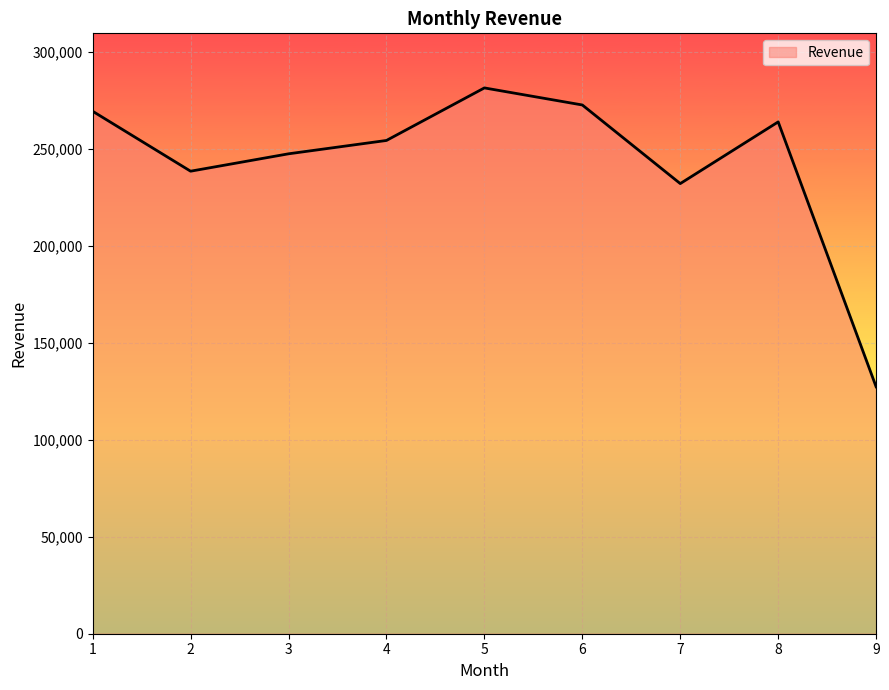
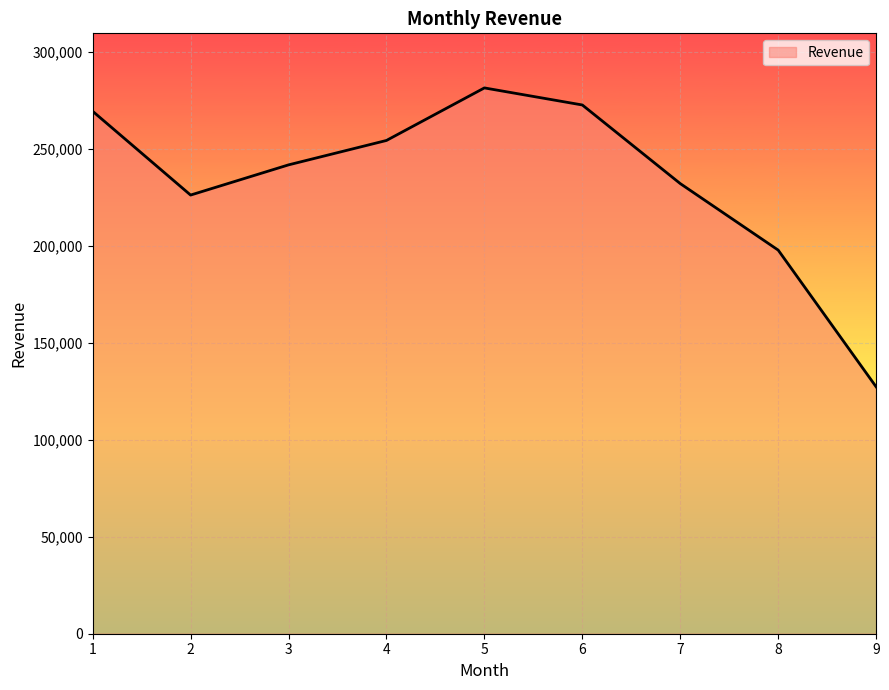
  {
    "1": "269,000",
-   "2": "239,000",
-   "3": "247,000",
+   "2": "226,000",
+   "3": "242,000",
    "4": "254,000",
    "5": "281,000",
    "6": "273,000",
    "7": "232,000",
-   "8": "264,000",
+   "8": "198,000",
    "9": "127,000"
  }
